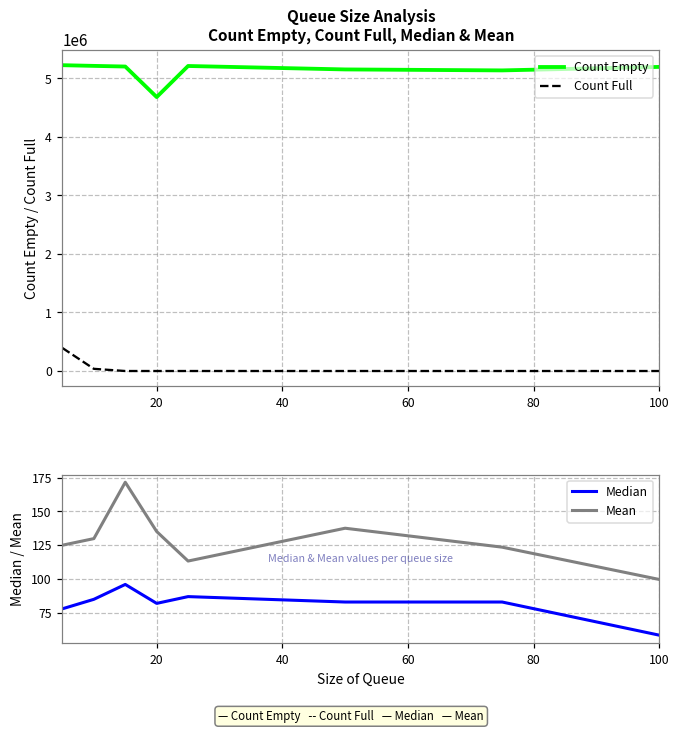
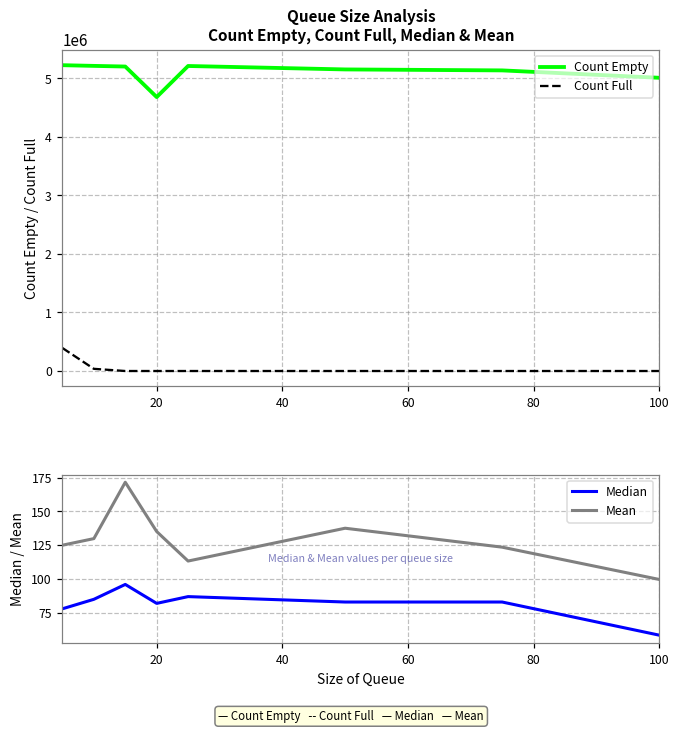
  {
    "Queue Size Analysis Count Empty, Count Full, Median & Mean": {
      "Count Empty": {
        "20": 4700000,
-       "100": 5200000
+       "100": 5000000
      },
      "Count Full": {
        "20": 0,
        "100": 0
      }
    }
  }
